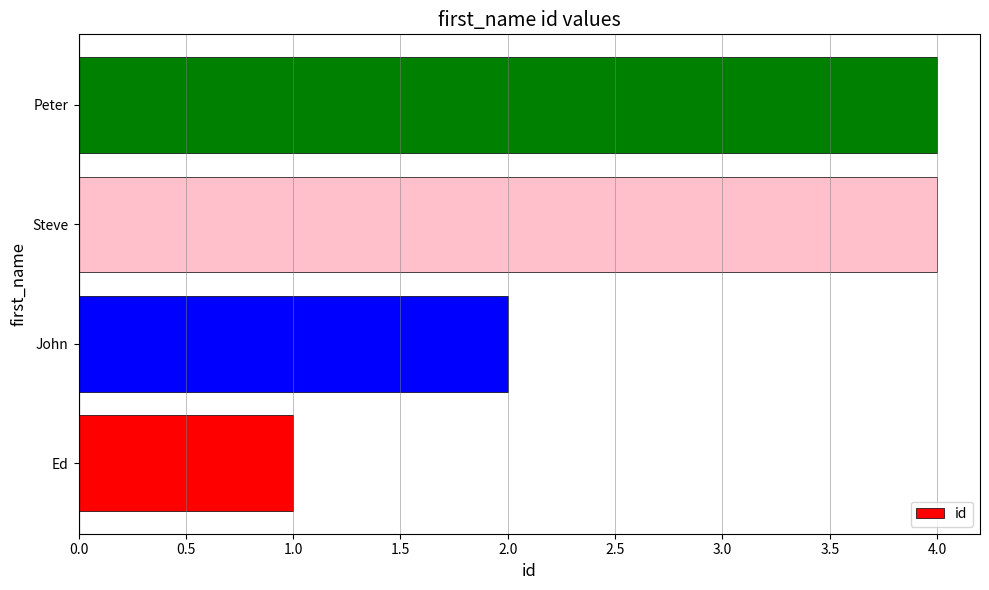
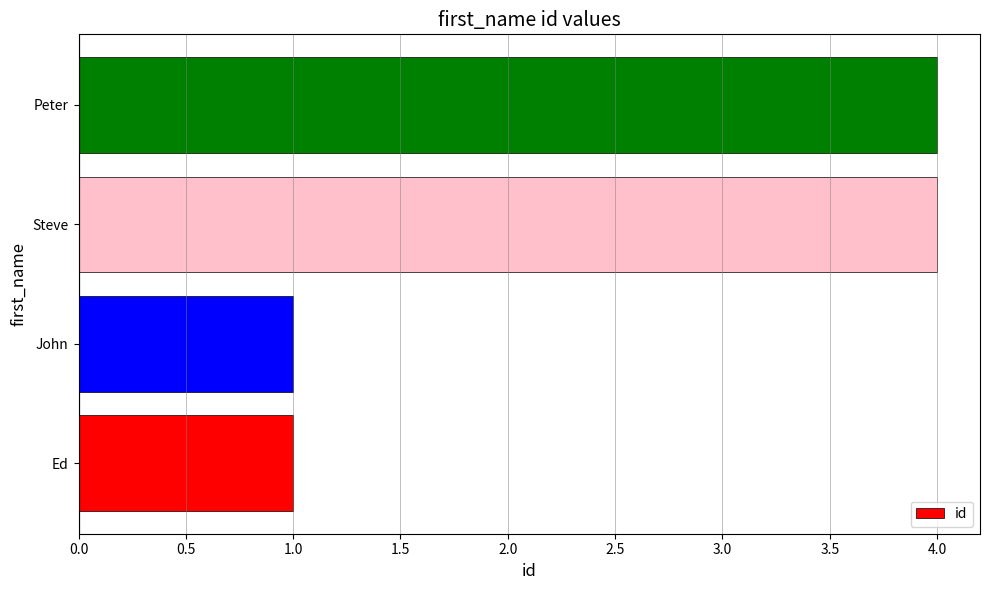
  {
    "Peter": 4,
    "Steve": 4,
-   "John": 2,
+   "John": 1,
    "Ed": 1
  }
